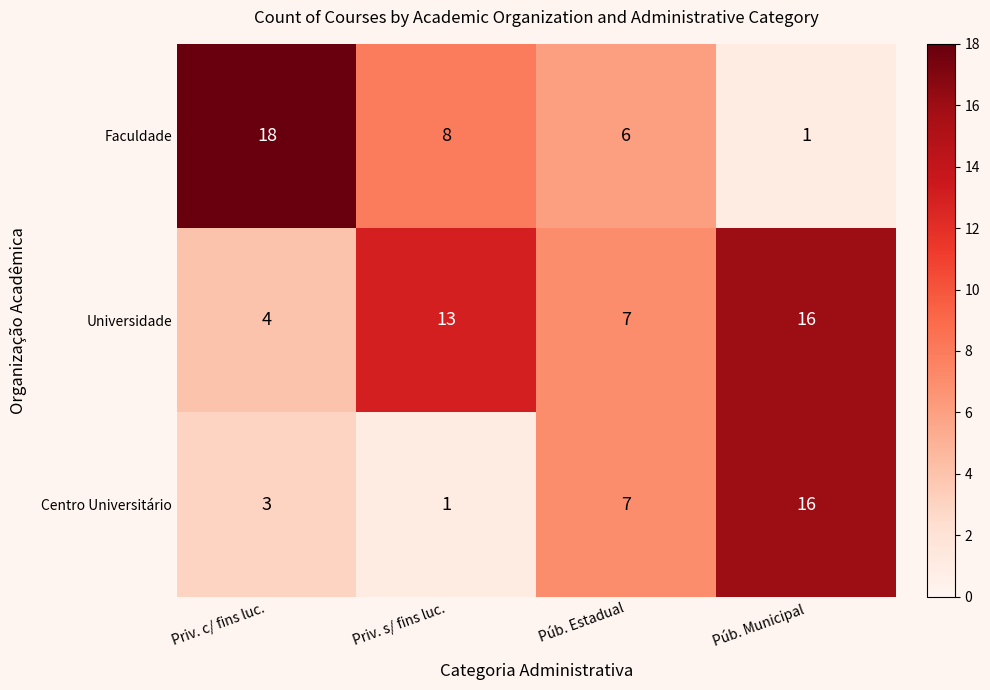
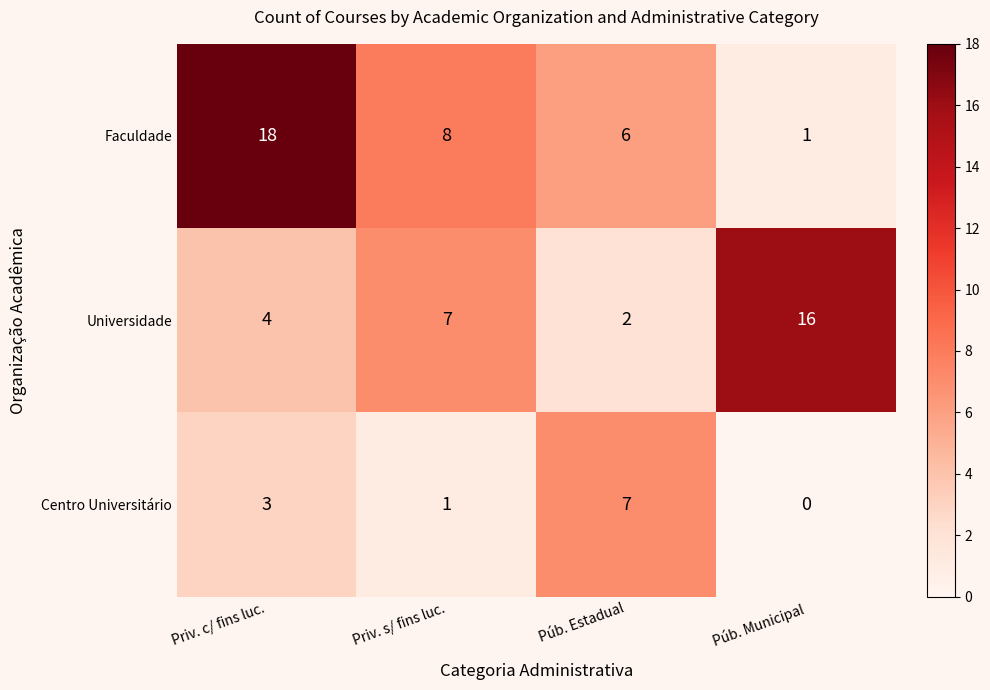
  {
    "Faculdade": {
      "Priv. c/ fins luc.": 18,
      "Priv. s/ fins luc.": 8,
      "Púb. Estadual": 6,
      "Púb. Municipal": 1
    },
    "Universidade": {
      "Priv. c/ fins luc.": 4,
-     "Priv. s/ fins luc.": 13,
-     "Púb. Estadual": 7,
+     "Priv. s/ fins luc.": 7,
+     "Púb. Estadual": 2,
      "Púb. Municipal": 16
    },
    "Centro Universitário": {
      "Priv. c/ fins luc.": 3,
      "Priv. s/ fins luc.": 1,
      "Púb. Estadual": 7,
-     "Púb. Municipal": 16
+     "Púb. Municipal": 0
    }
  }
